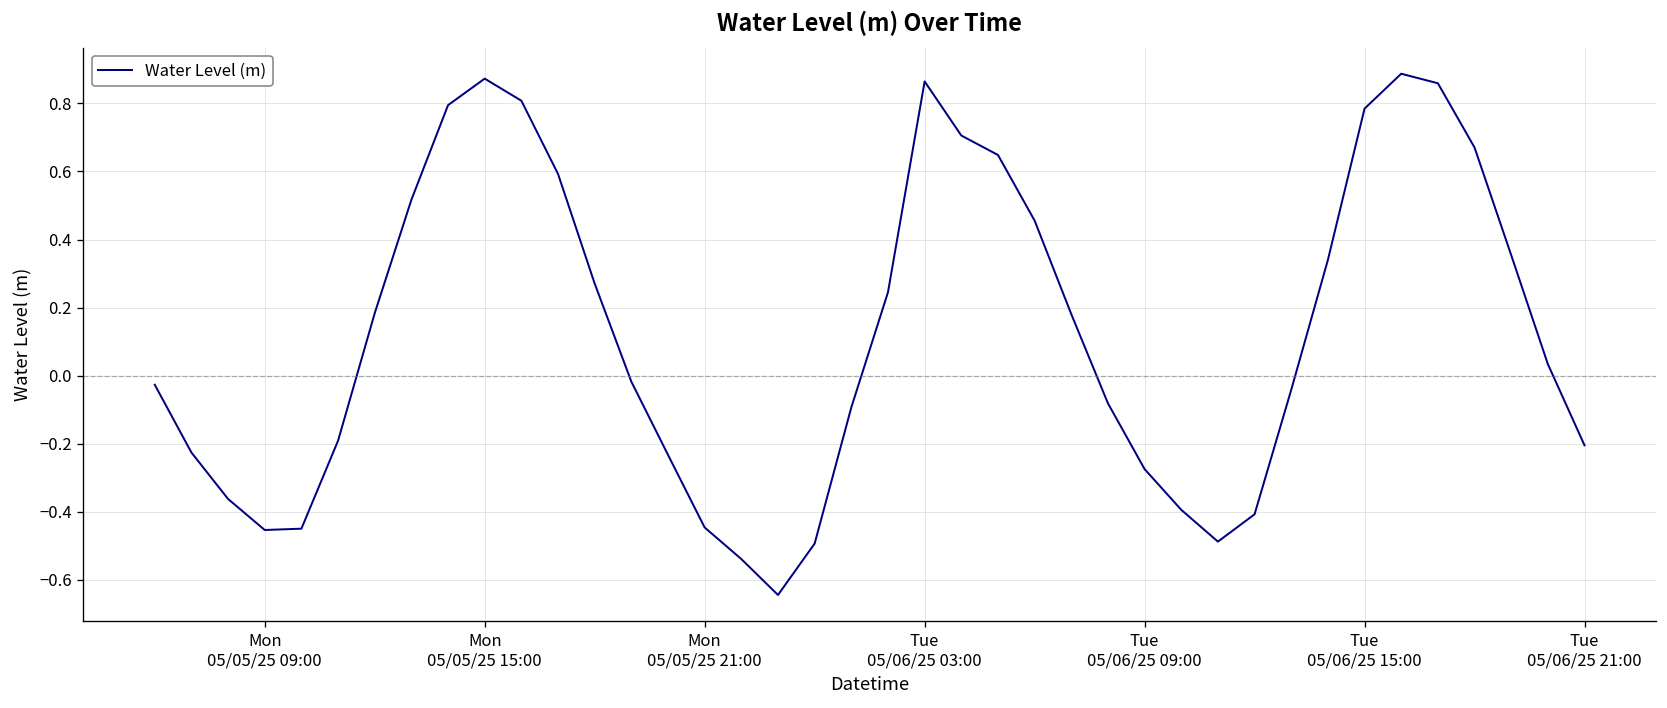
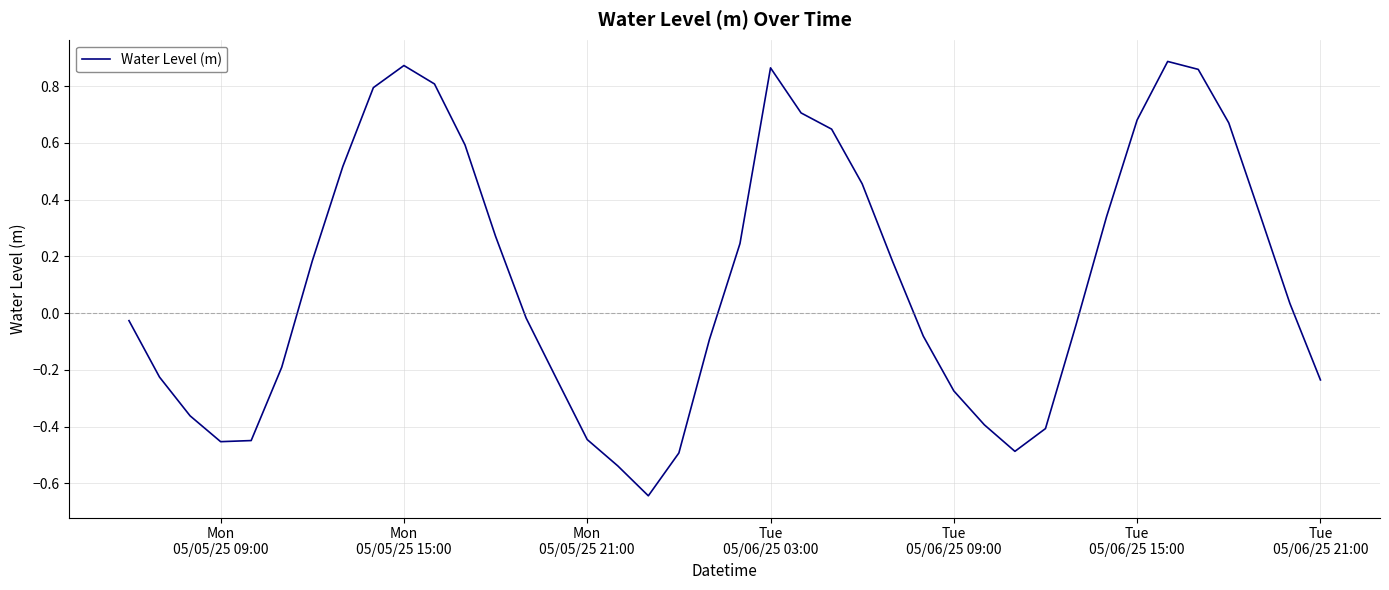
  {
    "Mon 05/05/25 09:00": -0.45,
    "Mon 05/05/25 15:00": 0.87,
    "Mon 05/05/25 21:00": -0.45,
    "Tue 05/06/25 03:00": 0.86,
    "Tue 05/06/25 09:00": -0.27,
-   "Tue 05/06/25 15:00": 0.78,
-   "Tue 05/06/25 21:00": -0.20
+   "Tue 05/06/25 15:00": 0.68,
+   "Tue 05/06/25 21:00": -0.24
  }
